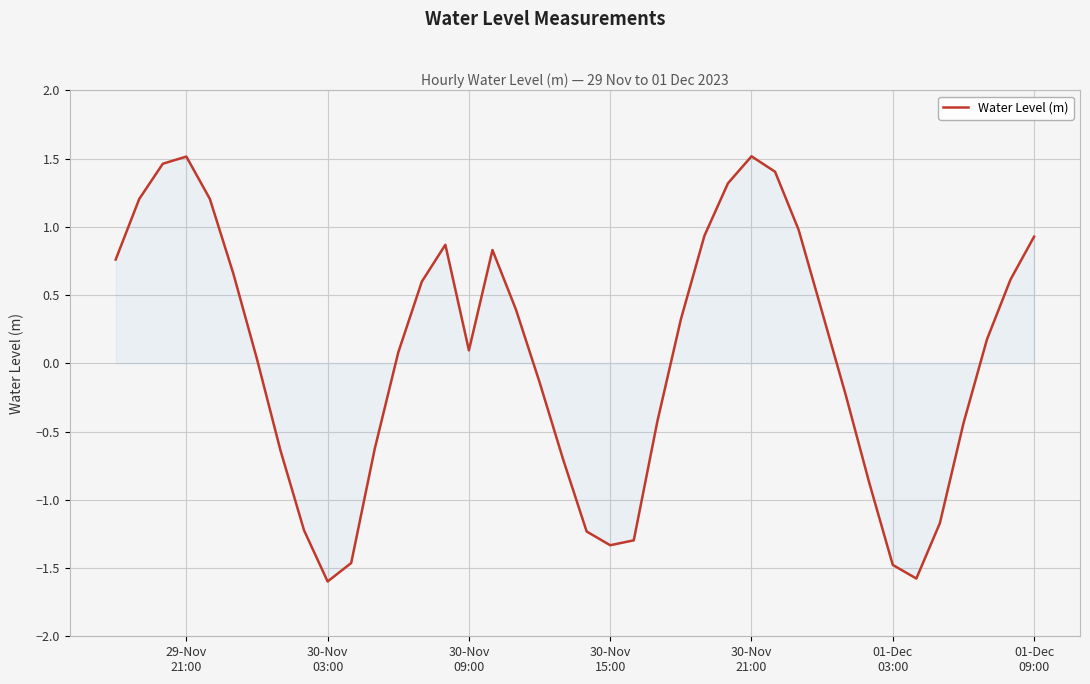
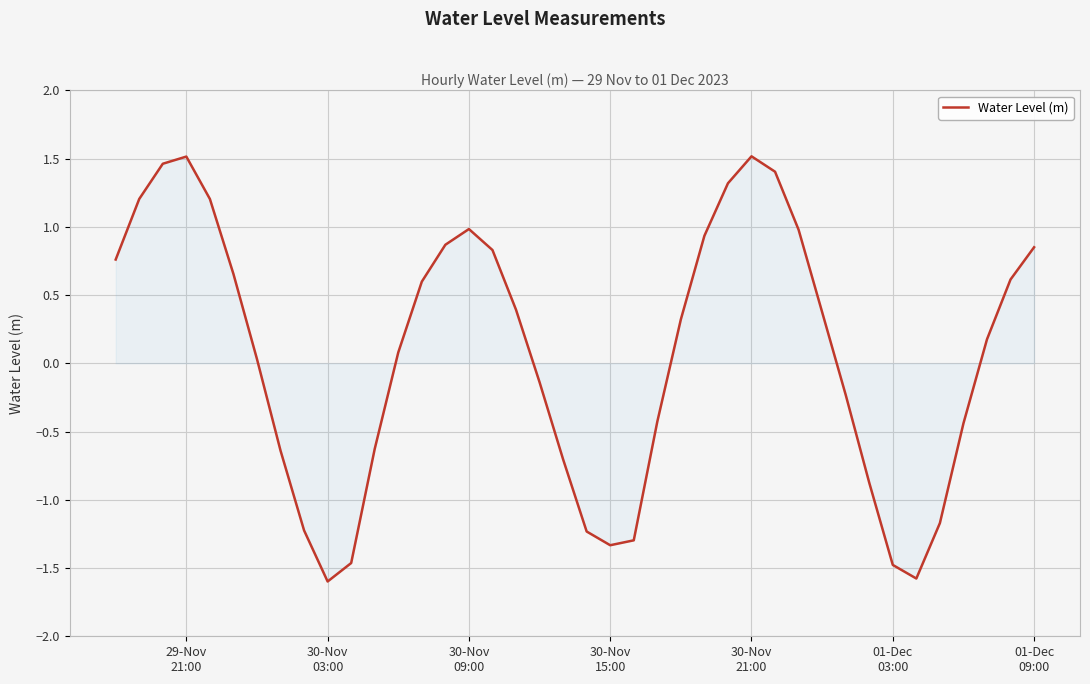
  {
    "Water Level (m)": {
      "30-Nov 03:00": -1.60,
-     "30-Nov 09:00": 0.09,
+     "30-Nov 09:00": 0.98,
      "30-Nov 15:00": -1.33,
      "01-Dec 03:00": -1.48,
-     "01-Dec 09:00": 0.93
+     "01-Dec 09:00": 0.85
    }
  }
